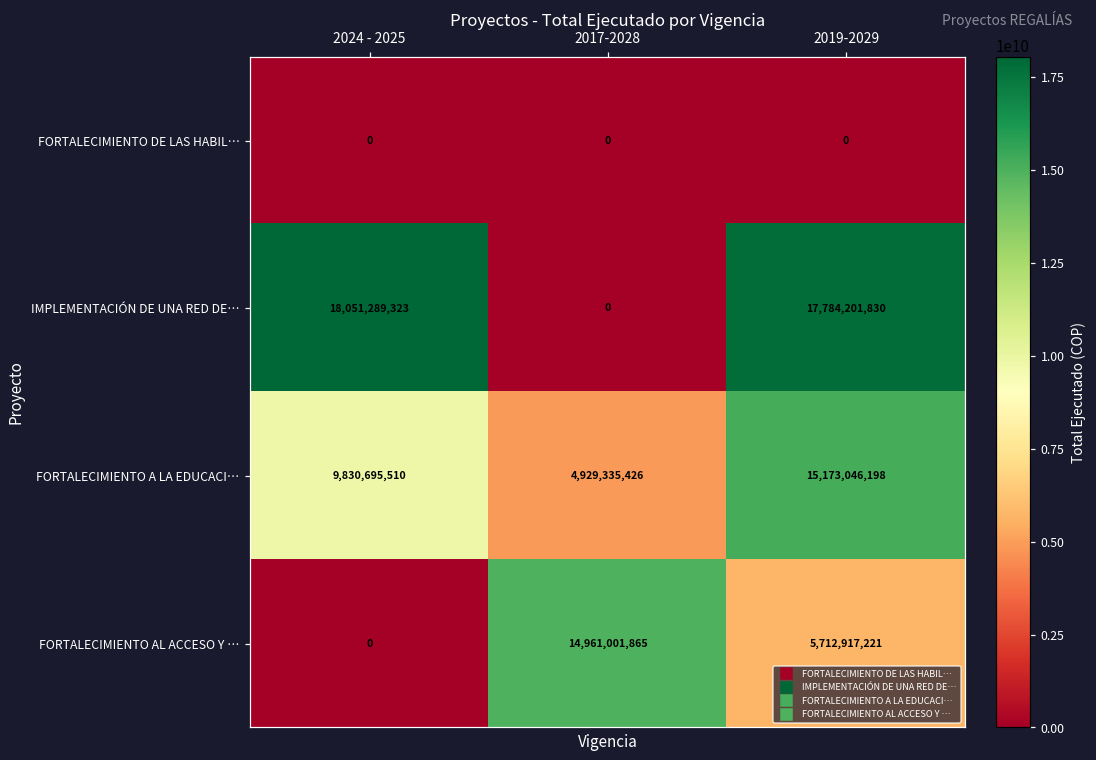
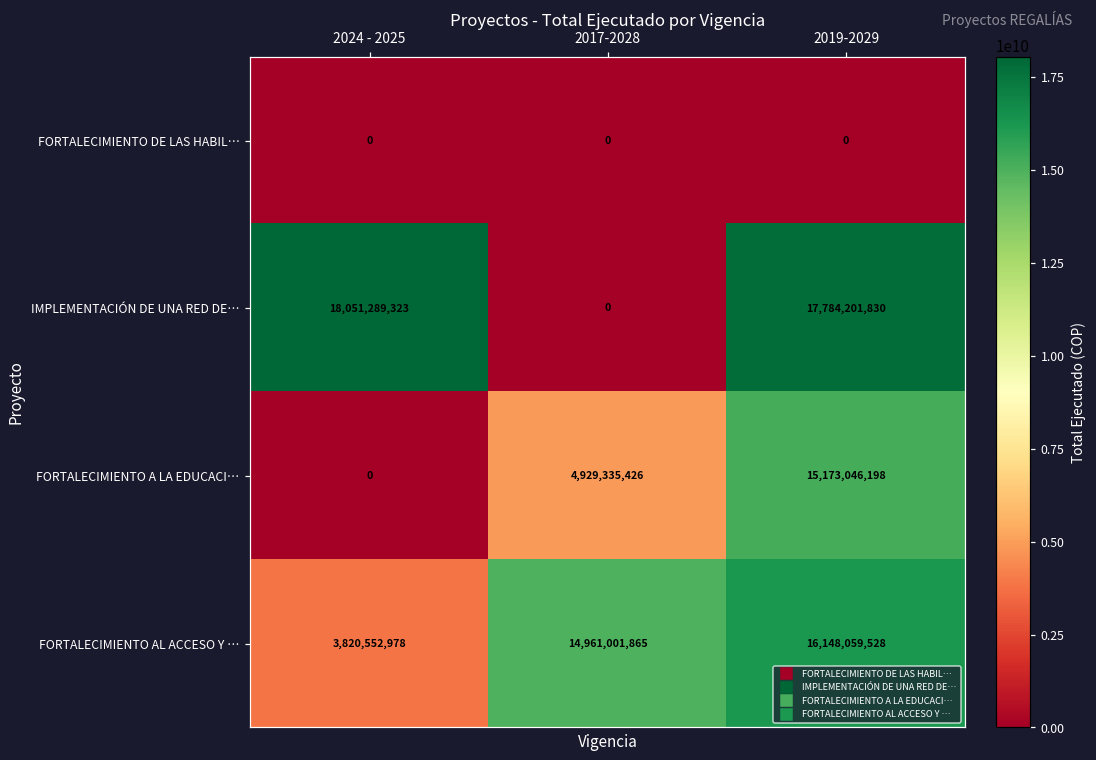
  {
    "FORTALECIMIENTO DE LAS HABIL…": {
      "2024 - 2025": "0",
      "2017-2028": "0",
      "2019-2029": "0"
    },
    "IMPLEMENTACIÓN DE UNA RED DE…": {
      "2024 - 2025": "18,051,289,323",
      "2017-2028": "0",
      "2019-2029": "17,784,201,830"
    },
    "FORTALECIMIENTO A LA EDUCACI…": {
-     "2024 - 2025": "9,830,695,510",
+     "2024 - 2025": "0",
      "2017-2028": "4,929,335,426",
      "2019-2029": "15,173,046,198"
    },
    "FORTALECIMIENTO AL ACCESO Y …": {
-     "2024 - 2025": "0",
+     "2024 - 2025": "3,820,552,978",
      "2017-2028": "14,961,001,865",
-     "2019-2029": "5,712,917,221"
+     "2019-2029": "16,148,059,528"
    }
  }
